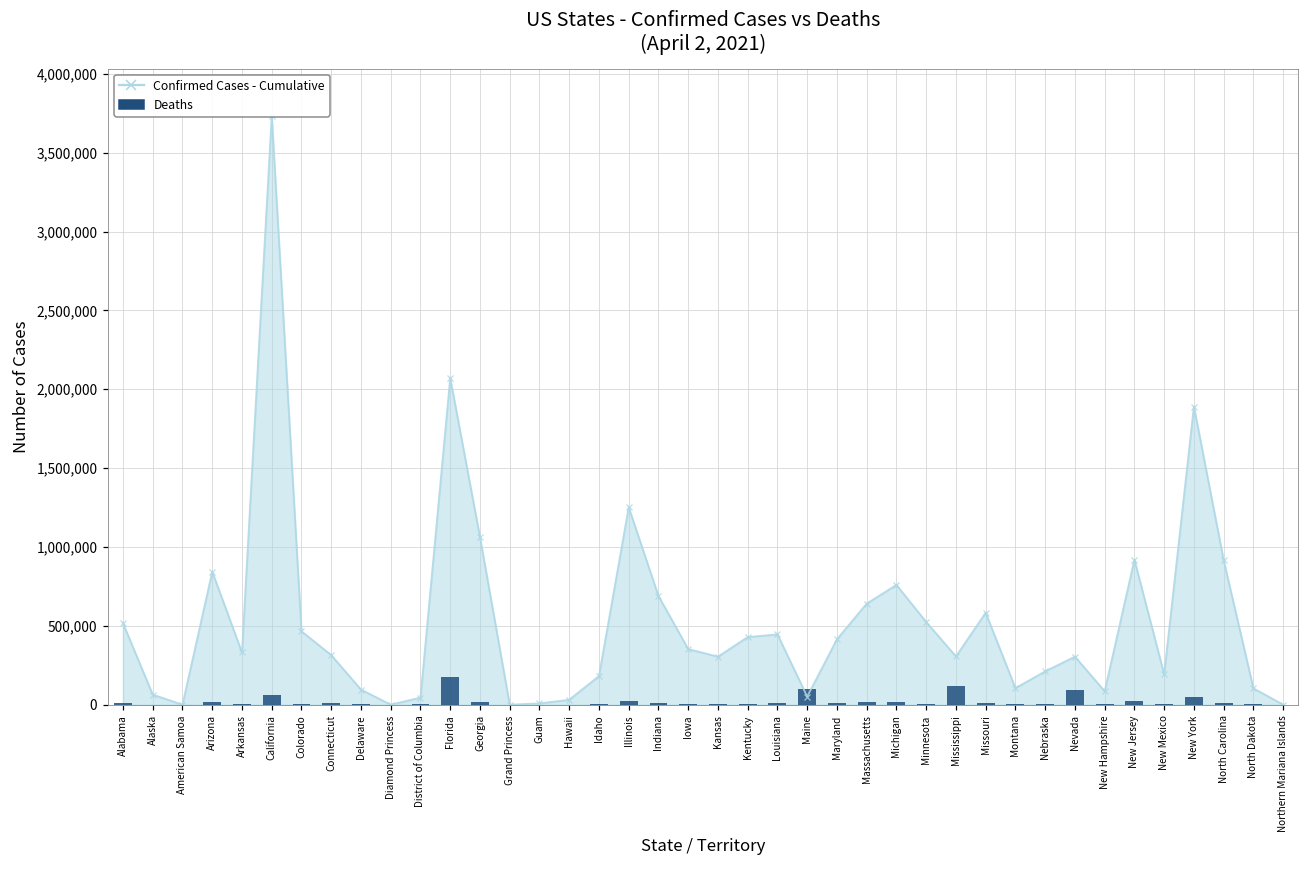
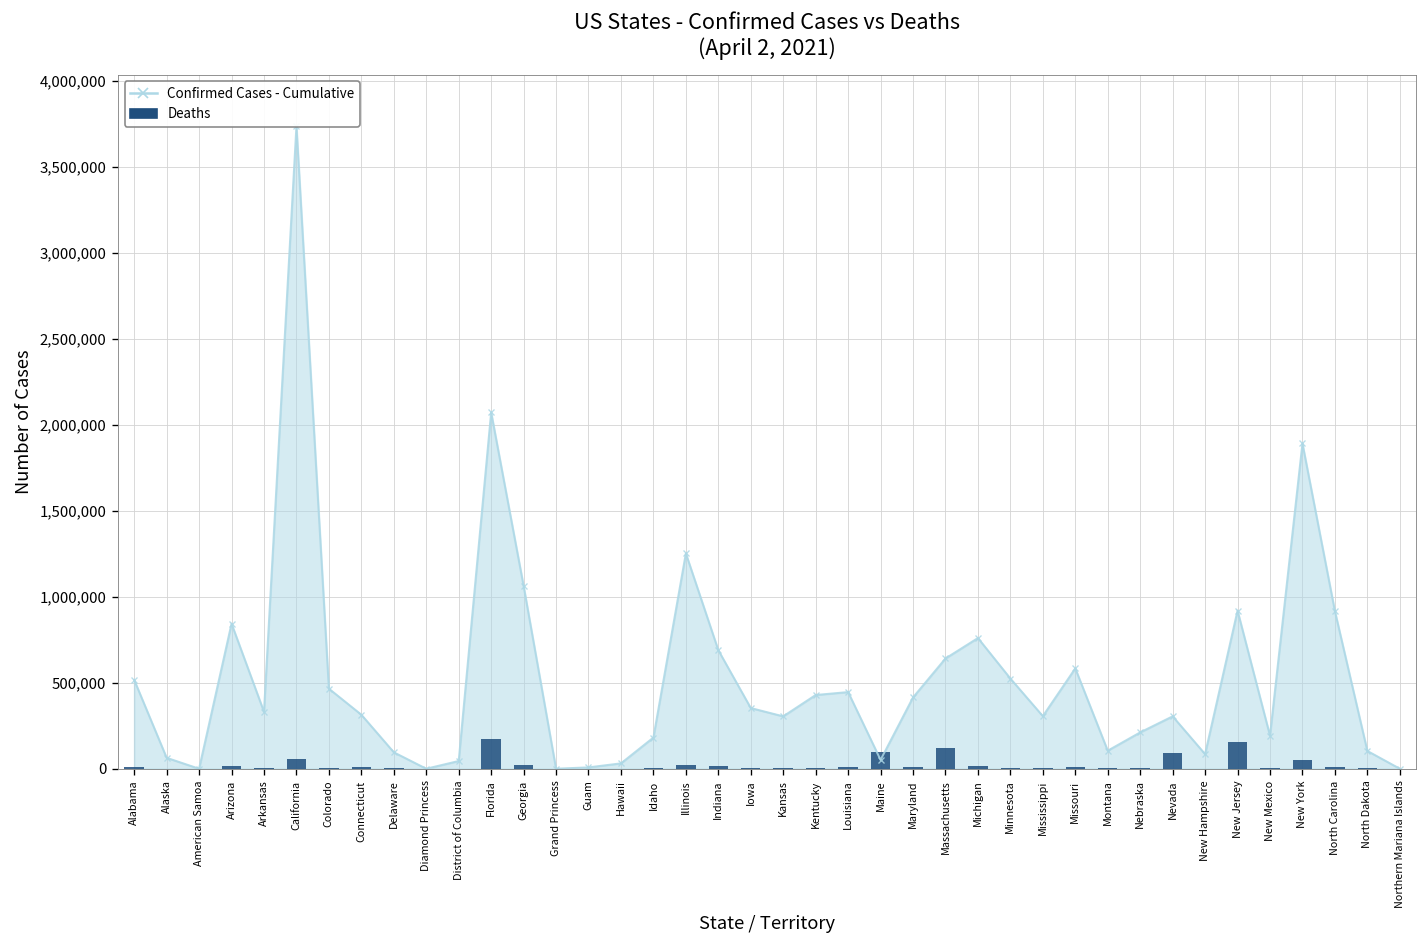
  {
    "Deaths": {
      "American Samoa": "0",
      "California": "60,000",
      "Diamond Princess": "0",
      "Florida": "170,000",
      "Georgia": "20,000",
      "Illinois": "20,000",
      "Maine": "100,000",
-     "Massachusetts": "10,000",
-     "Mississippi": "120,000",
+     "Massachusetts": "120,000",
+     "Mississippi": "10,000",
      "Nevada": "90,000",
-     "New Jersey": "20,000",
+     "New Jersey": "160,000",
      "New York": "50,000"
    }
  }
